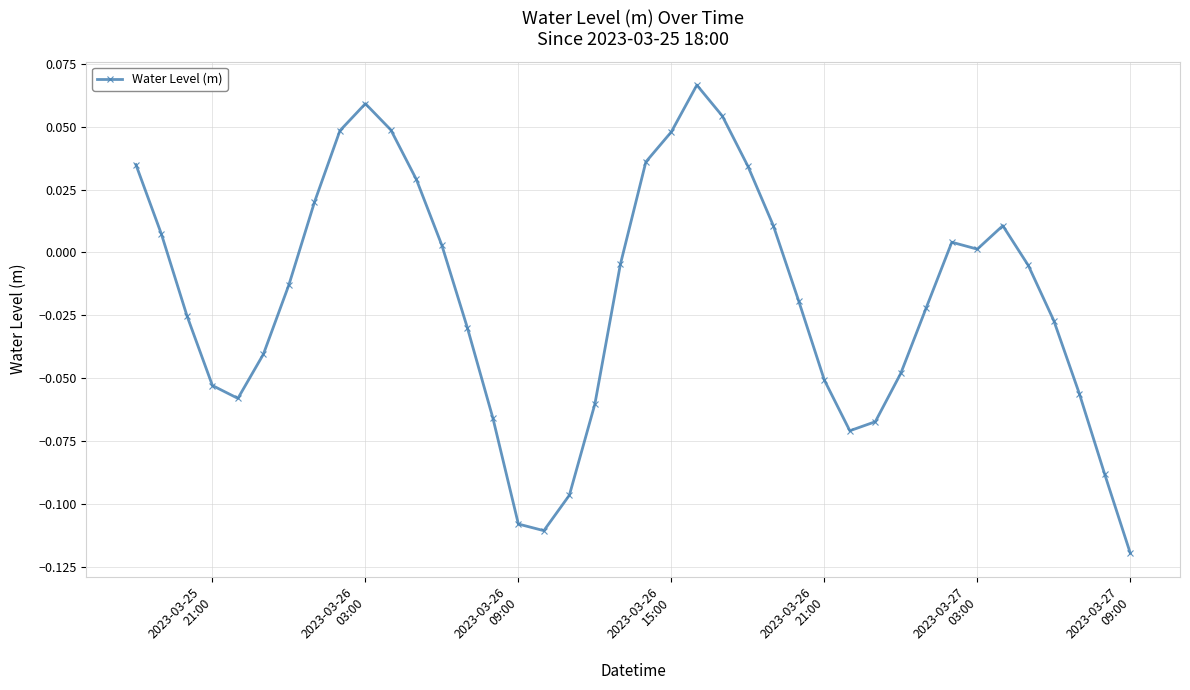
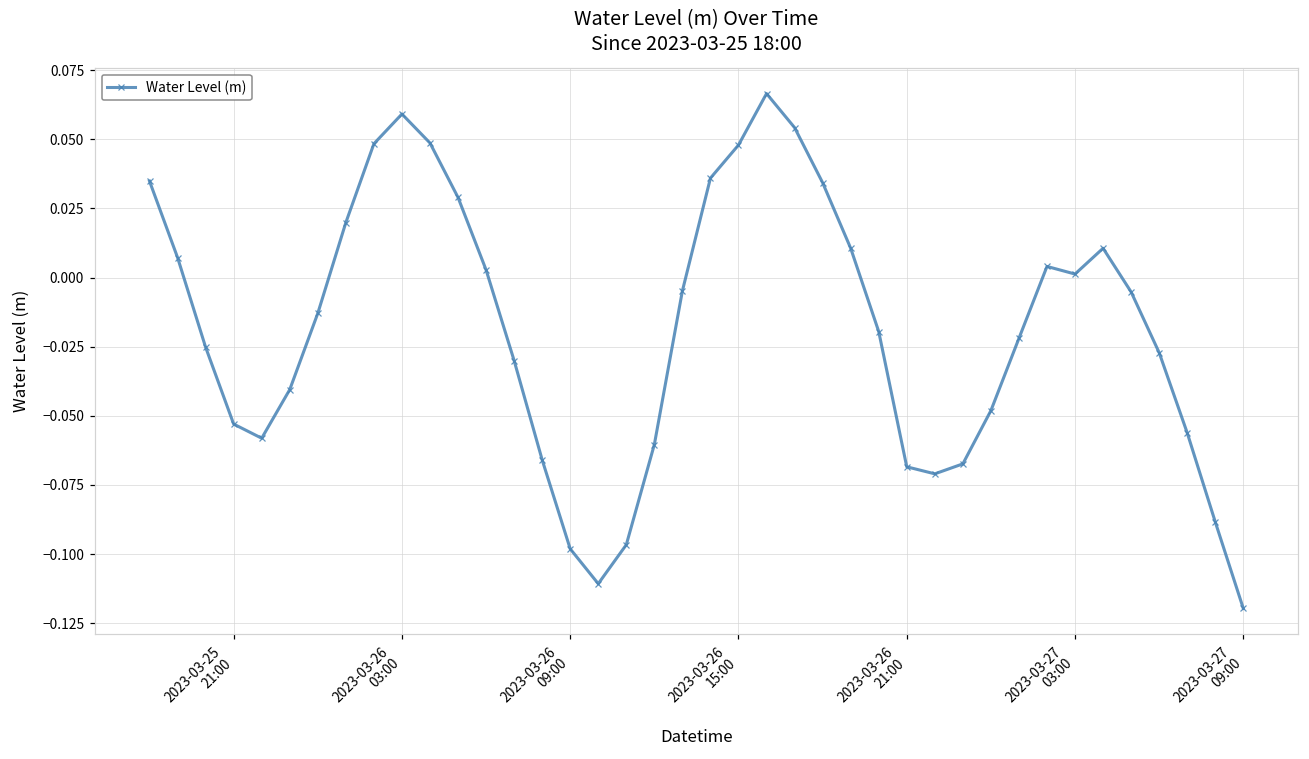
  {
    "2023-03-25 21:00": -0.053,
    "2023-03-26 03:00": 0.059,
-   "2023-03-26 09:00": -0.108,
+   "2023-03-26 09:00": -0.098,
    "2023-03-26 15:00": 0.048,
-   "2023-03-26 21:00": -0.051,
+   "2023-03-26 21:00": -0.068,
    "2023-03-27 03:00": 0.001,
    "2023-03-27 09:00": -0.120
  }
